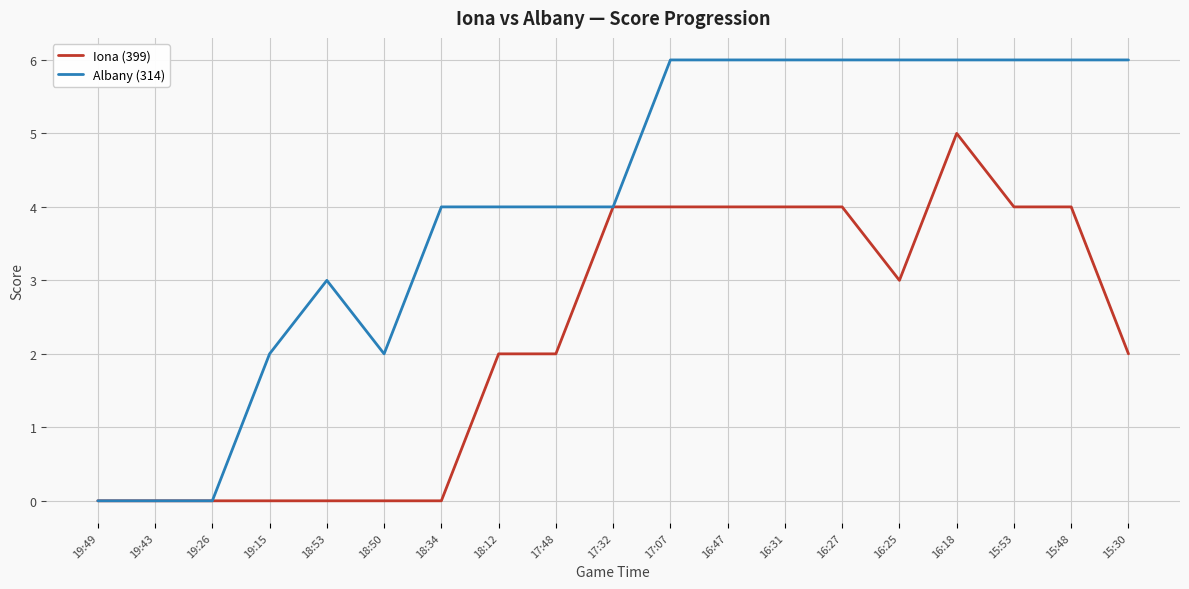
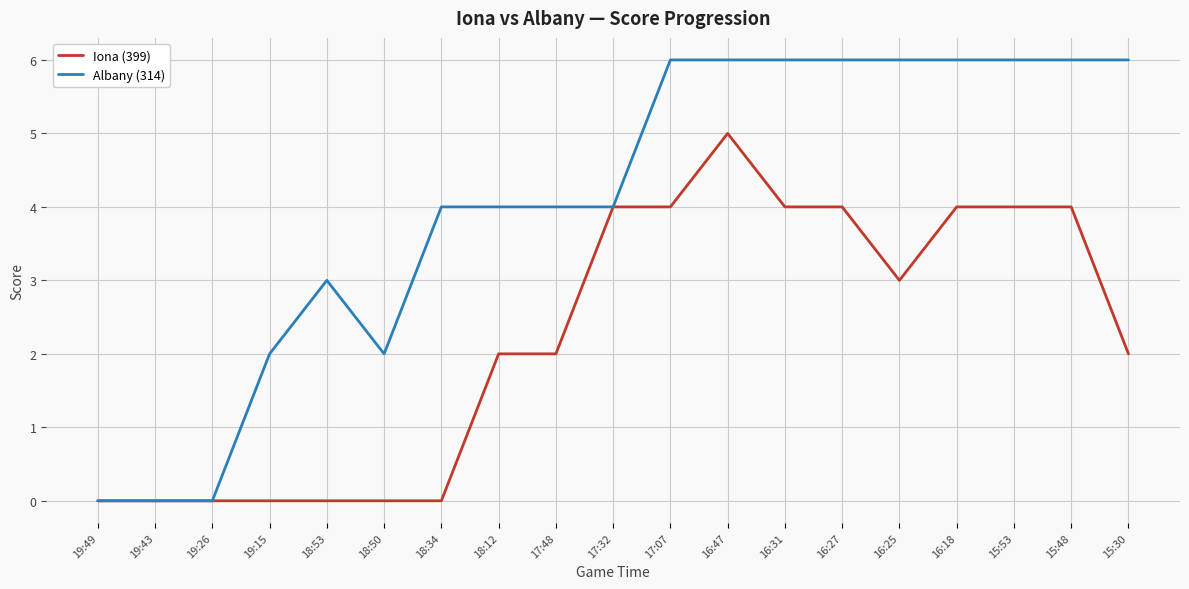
  {
    "Iona (399)": {
      "19:15": 0,
      "18:53": 0,
      "18:50": 0,
      "18:34": 0,
      "18:12": 2,
      "17:48": 2,
      "17:07": 4,
-     "16:47": 4,
+     "16:47": 5,
      "16:31": 4,
      "16:27": 4,
      "16:25": 3,
-     "16:18": 5,
+     "16:18": 4,
      "15:53": 4,
      "15:48": 4,
      "15:30": 2
    },
    "Albany (314)": {
      "19:15": 2,
      "18:53": 3,
      "18:50": 2,
      "18:34": 4,
      "18:12": 4,
      "17:48": 4,
      "17:07": 6,
      "16:47": 6,
      "16:31": 6,
      "16:27": 6,
      "16:25": 6,
      "16:18": 6,
      "15:53": 6,
      "15:48": 6,
      "15:30": 6
    }
  }
